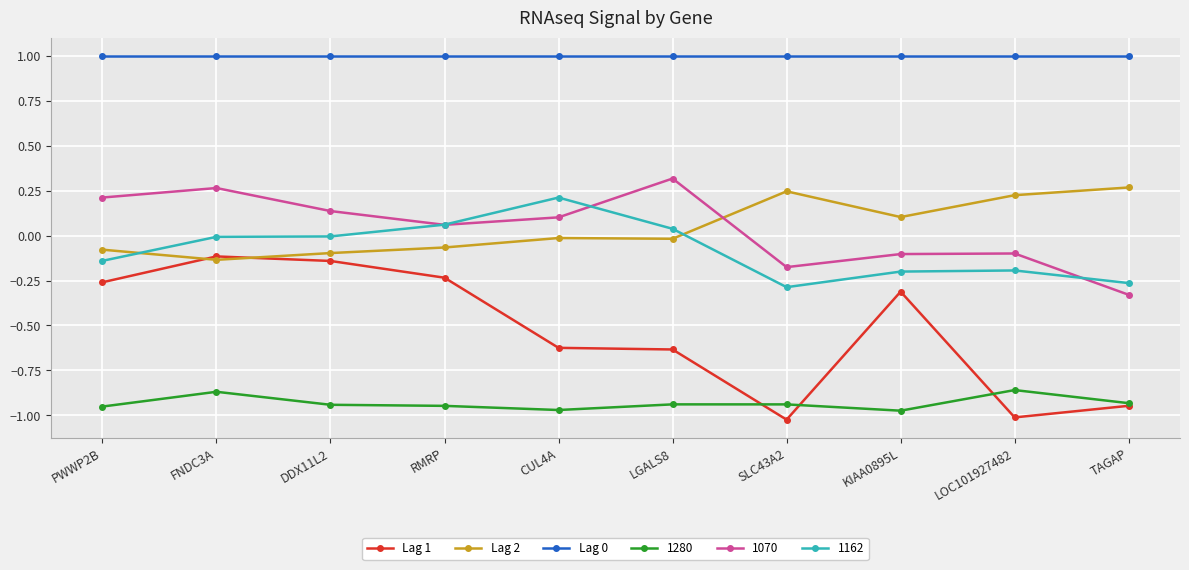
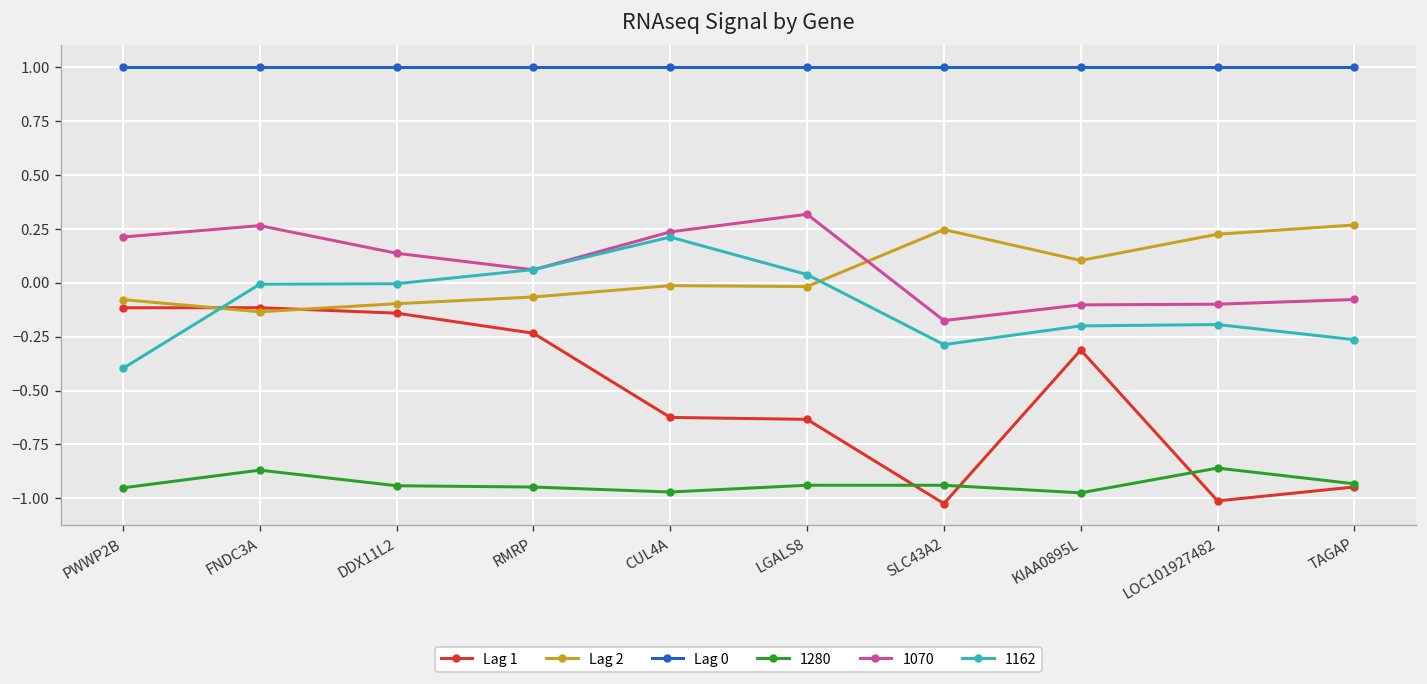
  {
    "Lag 1": {
-     "PWWP2B": -0.26,
+     "PWWP2B": -0.12,
      "FNDC3A": -0.12,
      "DDX11L2": -0.14,
      "RMRP": -0.23,
      "CUL4A": -0.62,
      "LGALS8": -0.63,
      "SLC43A2": -1.02,
      "KIAA0895L": -0.31,
      "LOC101927482": -1.01,
      "TAGAP": -0.95
    },
    "Lag 2": {
      "PWWP2B": -0.08,
      "FNDC3A": -0.13,
      "DDX11L2": -0.10,
      "RMRP": -0.07,
      "CUL4A": -0.01,
      "LGALS8": -0.02,
      "SLC43A2": 0.25,
      "KIAA0895L": 0.10,
      "LOC101927482": 0.22,
      "TAGAP": 0.27
    },
    "Lag 0": {
      "PWWP2B": 1.00,
      "FNDC3A": 1.00,
      "DDX11L2": 1.00,
      "RMRP": 1.00,
      "CUL4A": 1.00,
      "LGALS8": 1.00,
      "SLC43A2": 1.00,
      "KIAA0895L": 1.00,
      "LOC101927482": 1.00,
      "TAGAP": 1.00
    },
    "1280": {
      "PWWP2B": -0.95,
      "FNDC3A": -0.87,
      "DDX11L2": -0.94,
      "RMRP": -0.95,
      "CUL4A": -0.97,
      "LGALS8": -0.94,
      "SLC43A2": -0.94,
      "KIAA0895L": -0.97,
      "LOC101927482": -0.86,
      "TAGAP": -0.93
    },
    "1070": {
      "PWWP2B": 0.21,
      "FNDC3A": 0.26,
      "DDX11L2": 0.14,
-     "CUL4A": 0.10,
+     "CUL4A": 0.24,
      "LGALS8": 0.32,
      "SLC43A2": -0.18,
      "KIAA0895L": -0.10,
      "LOC101927482": -0.10,
-     "TAGAP": -0.33
+     "TAGAP": -0.08
    },
    "1162": {
-     "PWWP2B": -0.14,
+     "PWWP2B": -0.40,
      "FNDC3A": -0.01,
      "DDX11L2": 0.00,
      "CUL4A": 0.21,
      "LGALS8": 0.04,
      "SLC43A2": -0.29,
      "KIAA0895L": -0.20,
      "LOC101927482": -0.19,
      "TAGAP": -0.26
    }
  }
